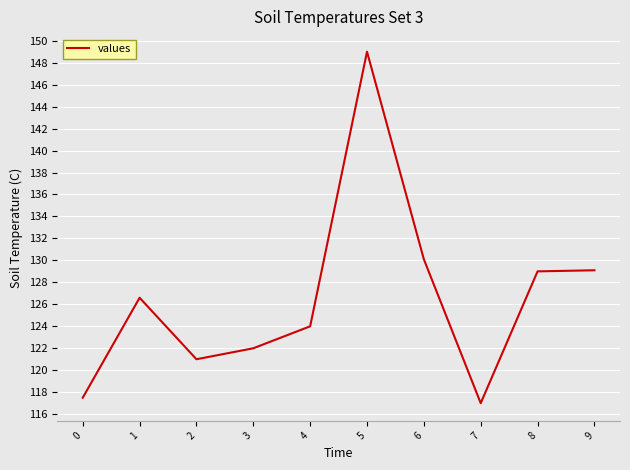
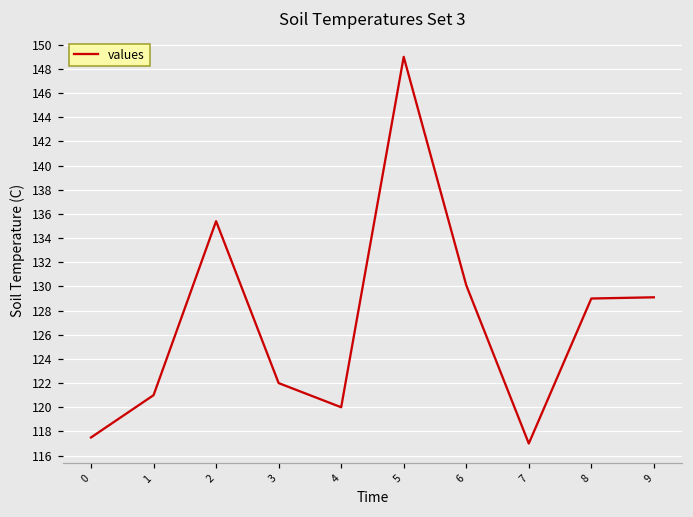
  {
    "0": 117.5,
-   "1": 126.6,
-   "2": 121.0,
+   "1": 121.0,
+   "2": 135.4,
    "3": 122.0,
-   "4": 124,
+   "4": 120,
    "5": 149.0,
    "6": 130.1,
    "7": 117.0,
    "8": 129.0,
    "9": 129.1
  }
